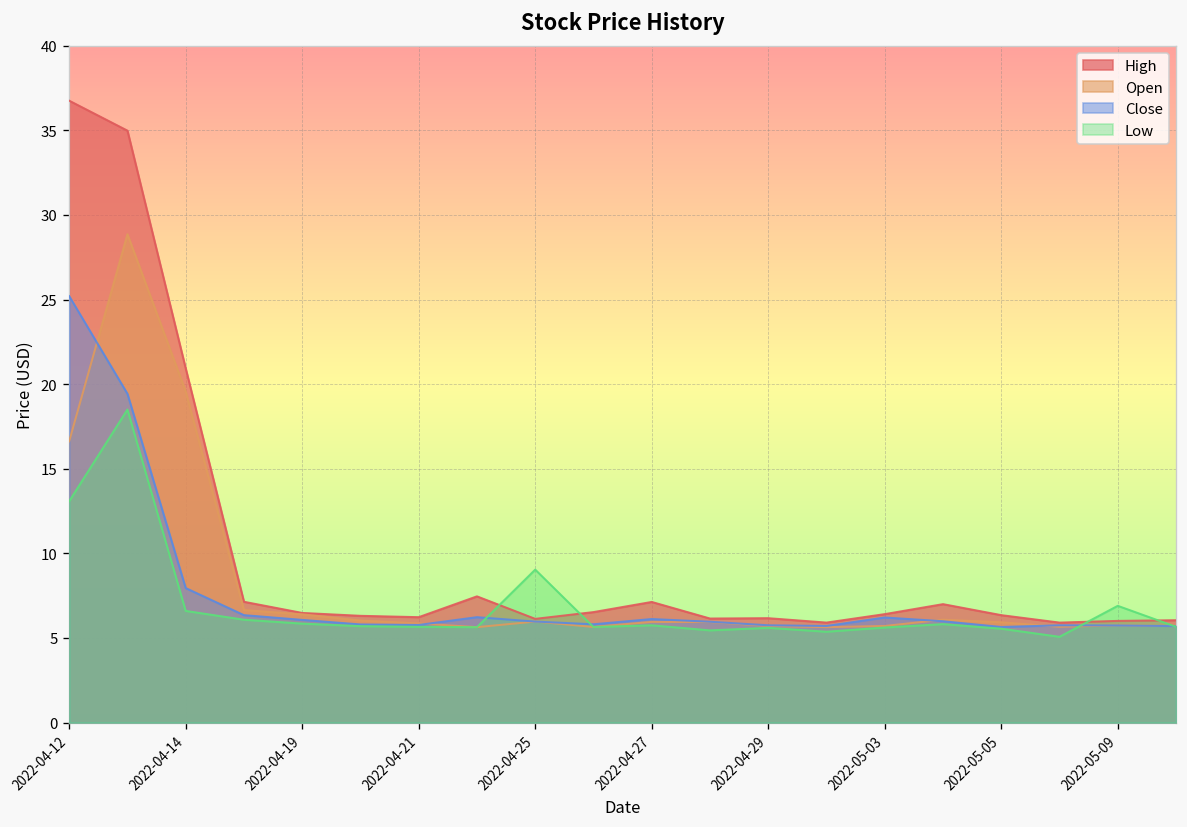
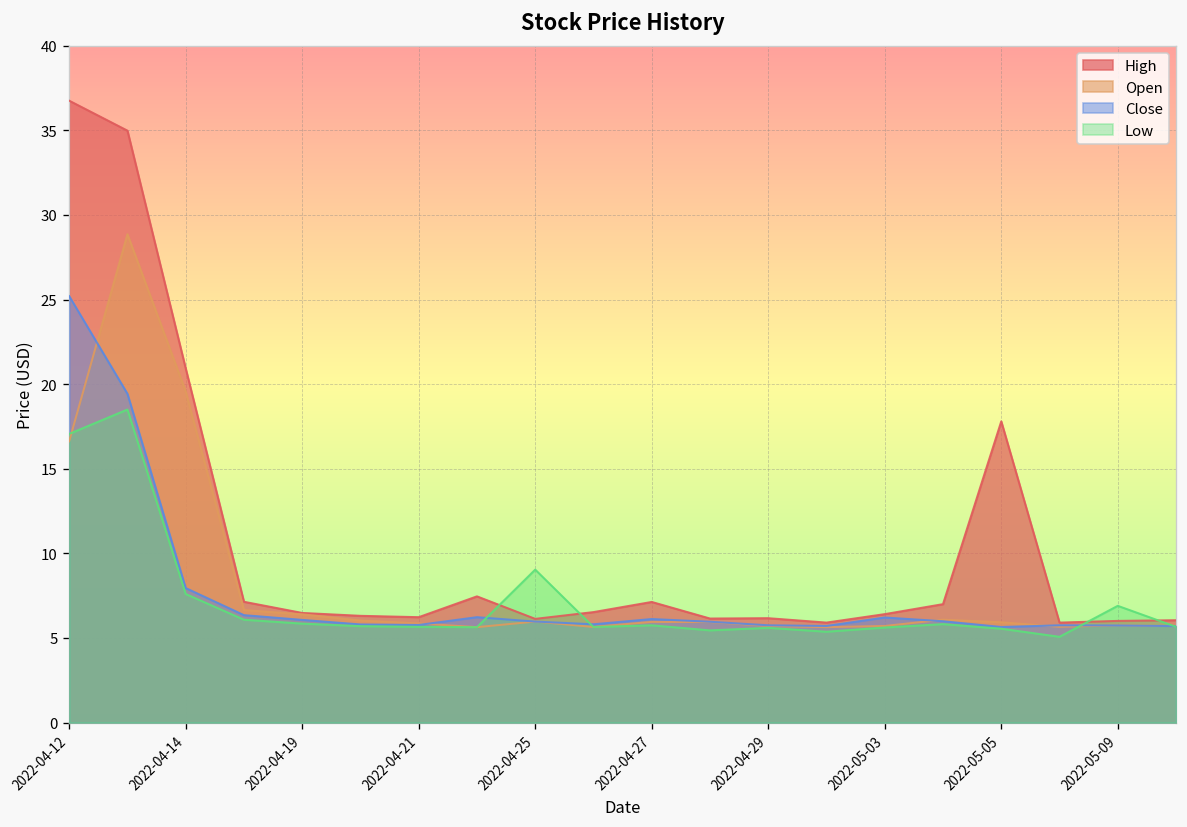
  {
    "High": {
      "2022-04-12": 36.8,
      "2022-04-14": 20.9,
      "2022-04-21": 6.2,
      "2022-04-27": 7.1,
      "2022-04-29": 6.2,
      "2022-05-03": 6.4,
-     "2022-05-05": 6.4,
+     "2022-05-05": 17.8,
      "2022-05-09": 6.0
    },
    "Open": {
      "2022-04-12": 16.6,
      "2022-04-14": 19.6,
      "2022-05-05": 5.9
    },
    "Close": {
      "2022-04-12": 25.2,
      "2022-04-14": 8.0,
      "2022-04-19": 6.1,
      "2022-05-03": 6.2
    },
    "Low": {
-     "2022-04-12": 13.1,
-     "2022-04-14": 6.6,
+     "2022-04-12": 17.1,
+     "2022-04-14": 7.6,
      "2022-04-19": 5.9,
      "2022-04-25": 9.0,
      "2022-04-27": 5.8,
      "2022-05-09": 6.9
    }
  }
